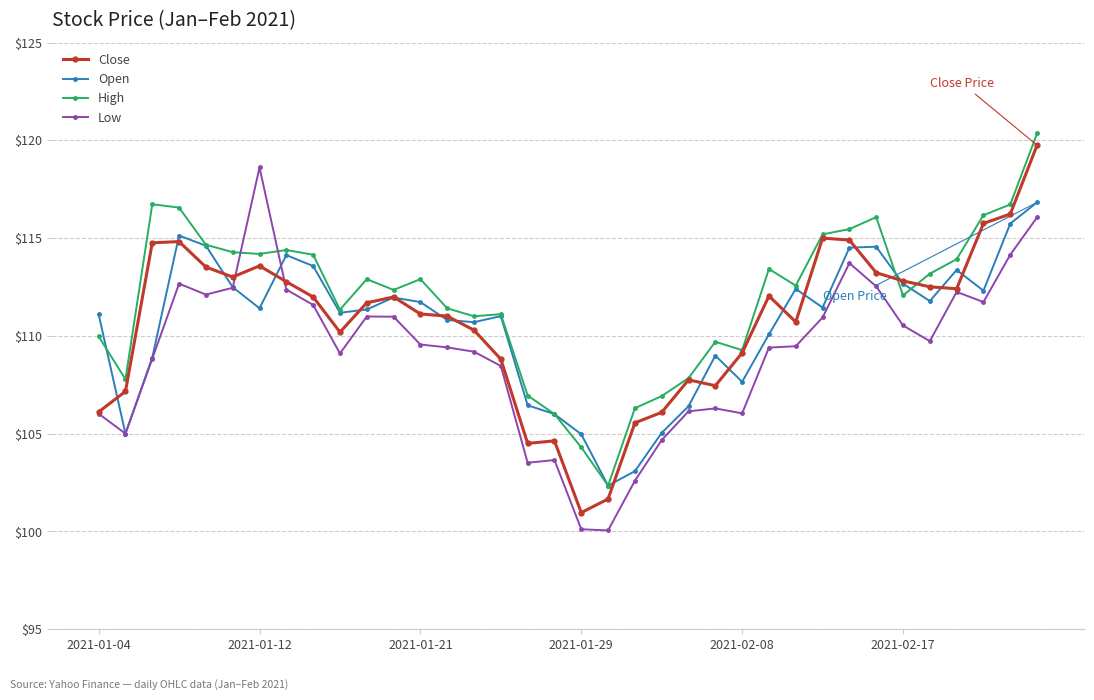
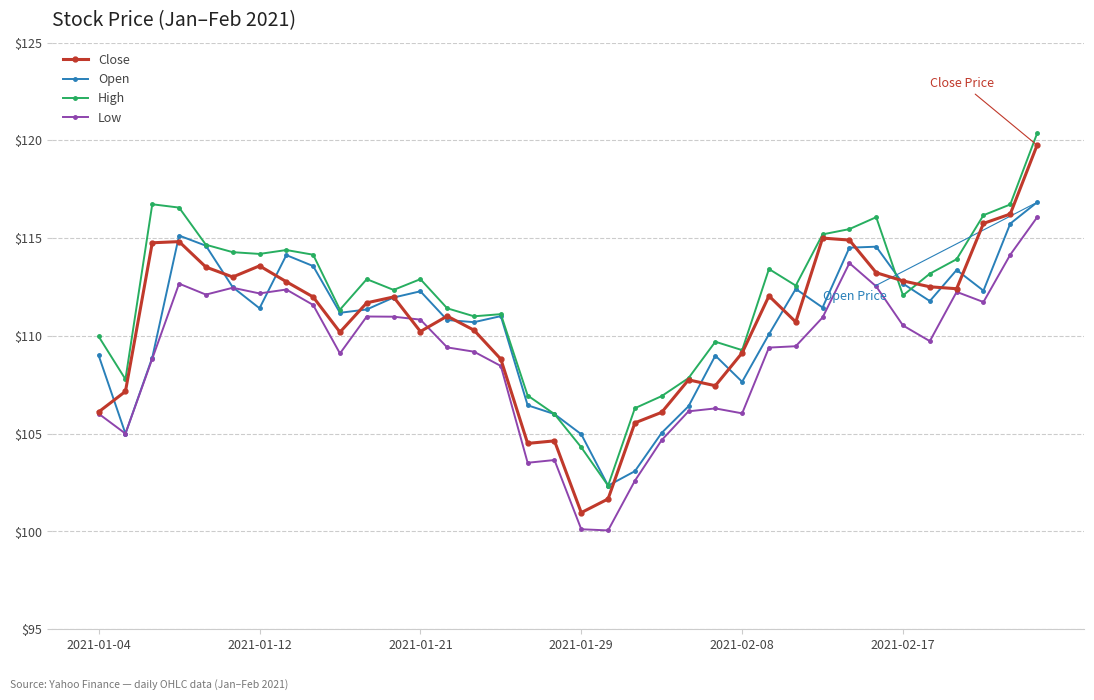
  {
    "Close": {
      "2021-01-12": "$113.6",
-     "2021-01-21": "$111.1",
+     "2021-01-21": "$110.2",
      "2021-01-29": "$101.0",
      "2021-02-08": "$109.1",
      "2021-02-17": "$112.8"
    },
    "Open": {
-     "2021-01-04": "$111.1",
+     "2021-01-04": "$109.0",
      "2021-01-12": "$111.4",
-     "2021-01-21": "$111.7",
+     "2021-01-21": "$112.3",
      "2021-01-29": "$105.0",
      "2021-02-08": "$107.7",
      "2021-02-17": "$112.7"
    },
    "High": {
      "2021-01-04": "$110.0",
      "2021-01-12": "$114.2",
      "2021-01-21": "$112.9",
      "2021-01-29": "$104.3",
      "2021-02-08": "$109.3",
      "2021-02-17": "$112.1"
    },
    "Low": {
-     "2021-01-12": "$118.6",
-     "2021-01-21": "$109.6",
+     "2021-01-12": "$112.2",
+     "2021-01-21": "$110.8",
      "2021-01-29": "$100.1",
      "2021-02-08": "$106.0",
      "2021-02-17": "$110.5"
    }
  }
